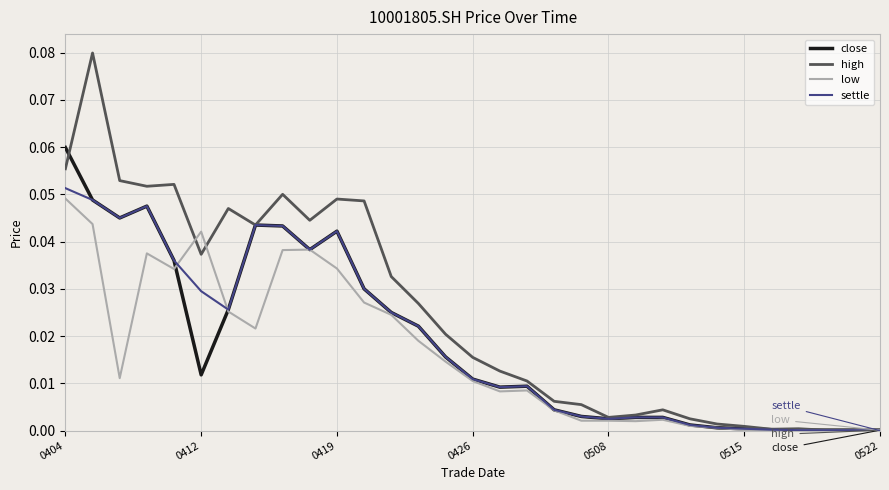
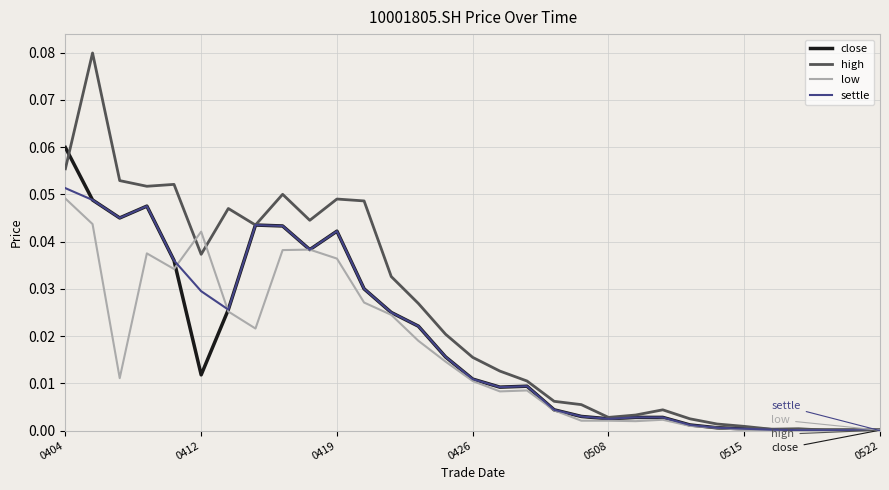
  {
    "close": {
      "0404": 0.060,
      "0412": 0.012
    },
    "low": {
      "0404": 0.049,
      "0412": 0.042,
-     "0419": 0.034
+     "0419": 0.036
    }
  }
